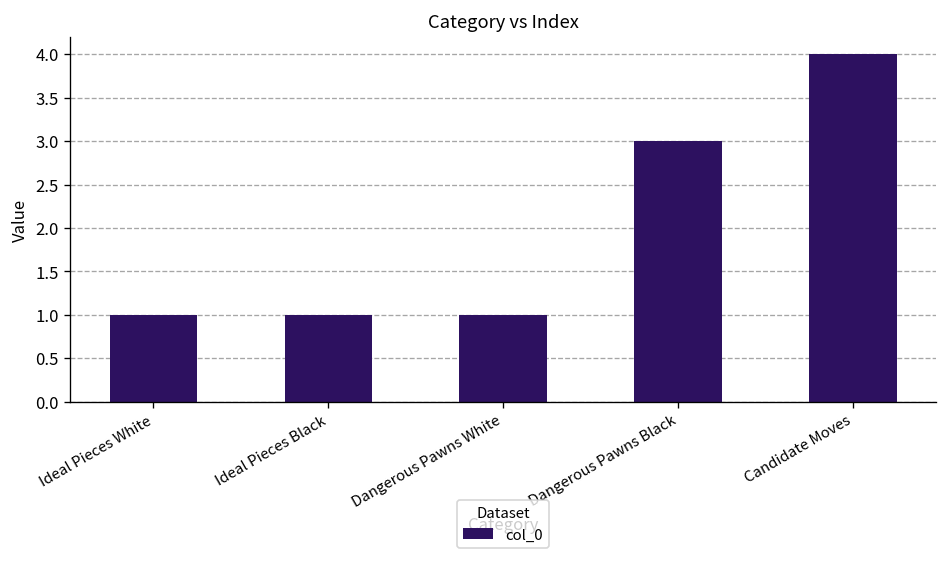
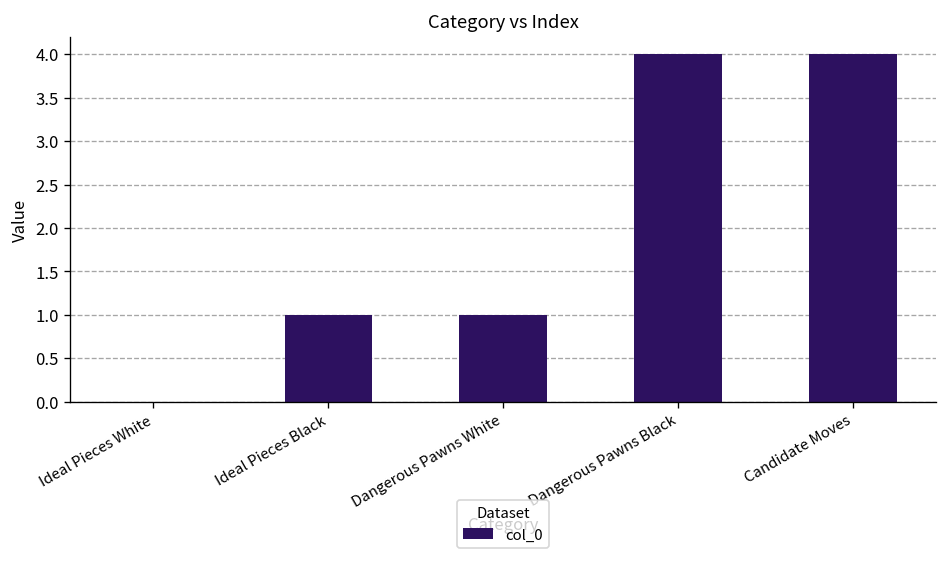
  {
-   "Ideal Pieces White": 1,
+   "Ideal Pieces White": 0,
    "Ideal Pieces Black": 1,
    "Dangerous Pawns White": 1,
-   "Dangerous Pawns Black": 3,
+   "Dangerous Pawns Black": 4,
    "Candidate Moves": 4
  }
